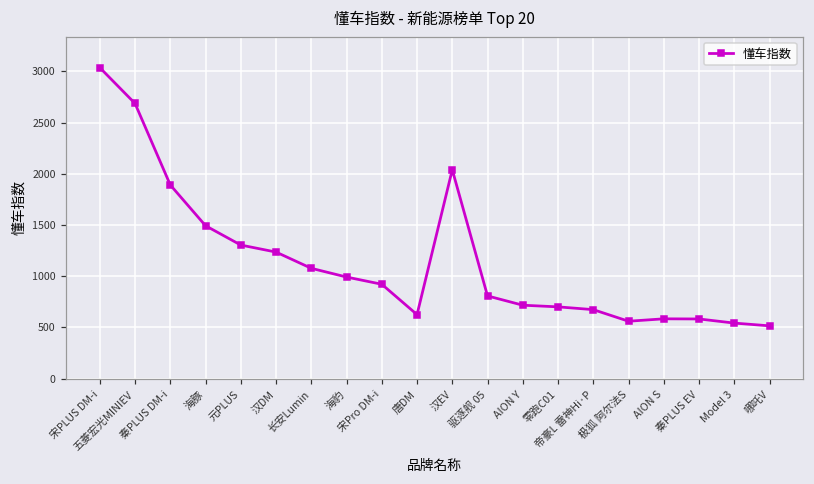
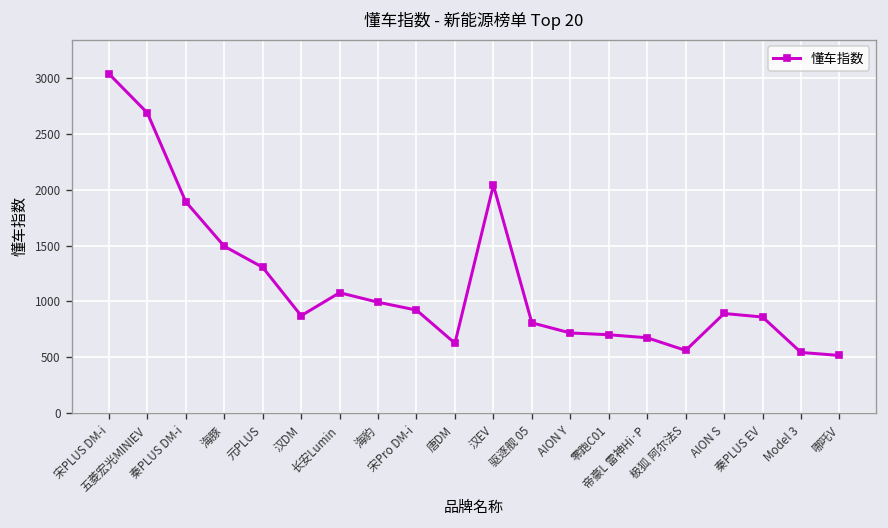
  {
    "宋PLUS DM-i": 3000,
    "五菱宏光MINIEV": 2700,
    "秦PLUS DM-i": 1900,
    "海豚": 1500,
    "元PLUS": 1300,
-   "汉DM": 1200,
+   "汉DM": 900,
    "长安Lumin": 1100,
    "海豹": 1000,
    "宋Pro DM-i": 900,
    "唐DM": 600,
    "汉EV": 2000,
    "驱逐舰 05": 800,
    "AION Y": 700,
    "零跑C01": 700,
    "帝豪L 雷神Hi·P": 700,
    "极狐 阿尔法S": 600,
-   "AION S": 600,
-   "秦PLUS EV": 600,
+   "AION S": 900,
+   "秦PLUS EV": 900,
    "Model 3": 500,
    "哪吒V": 500
  }
